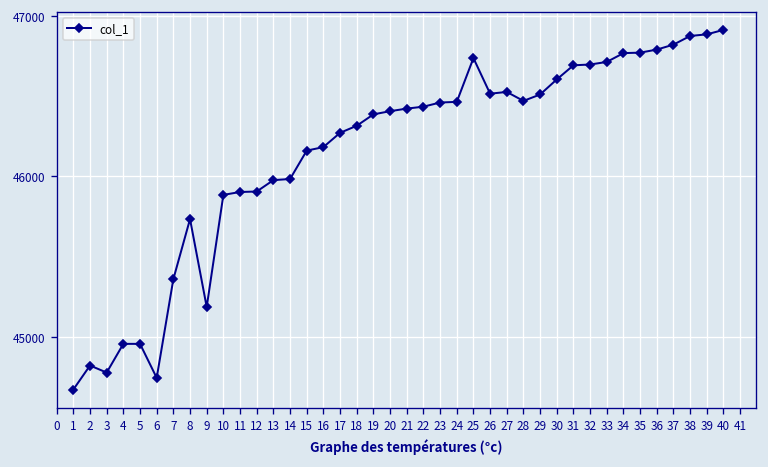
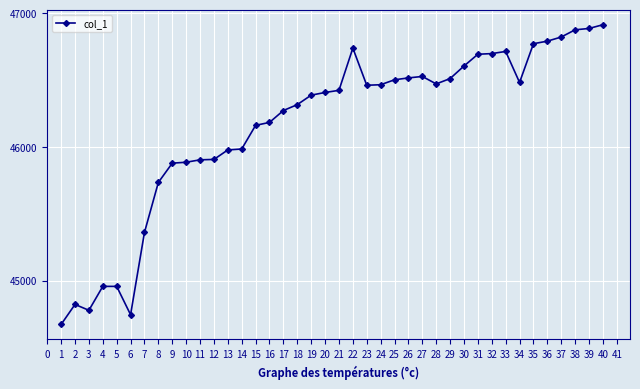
  {
    "1": 44670,
    "2": 44820,
    "3": 44780,
    "4": 44960,
    "5": 44960,
    "6": 44740,
    "7": 45360,
    "8": 45730,
-   "9": 45190,
+   "9": 45880,
    "10": 45890,
    "11": 45900,
    "12": 45910,
    "13": 45980,
    "14": 45980,
    "15": 46160,
    "16": 46180,
    "17": 46270,
    "18": 46320,
    "19": 46390,
    "20": 46410,
    "21": 46420,
-   "22": 46440,
+   "22": 46740,
    "23": 46460,
    "24": 46470,
-   "25": 46740,
+   "25": 46500,
    "26": 46520,
    "27": 46530,
    "28": 46470,
    "29": 46510,
    "30": 46610,
    "31": 46690,
    "32": 46700,
    "33": 46710,
-   "34": 46770,
+   "34": 46480,
    "35": 46770,
    "36": 46790,
    "37": 46820,
    "38": 46880,
    "39": 46890,
    "40": 46910
  }
